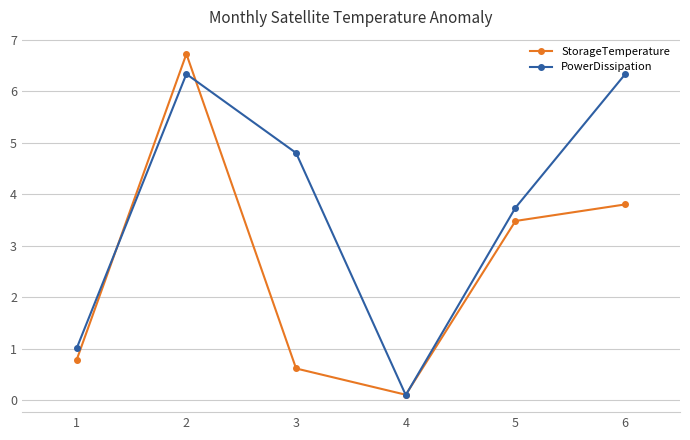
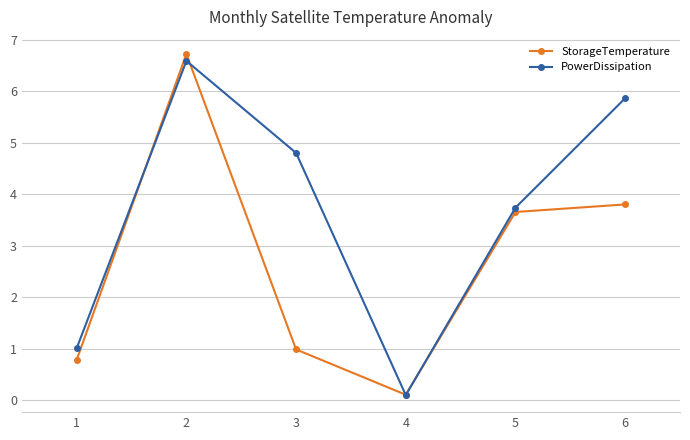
  {
    "StorageTemperature": {
      "1": 0.8,
      "2": 6.7,
-     "3": 0.6,
-     "5": 3.5,
+     "3": 1.0,
+     "5": 3.7,
      "6": 3.8
    },
    "PowerDissipation": {
      "1": 1.0,
-     "2": 6.3,
+     "2": 6.6,
      "3": 4.8,
      "5": 3.7,
-     "6": 6.3
+     "6": 5.9
    }
  }
